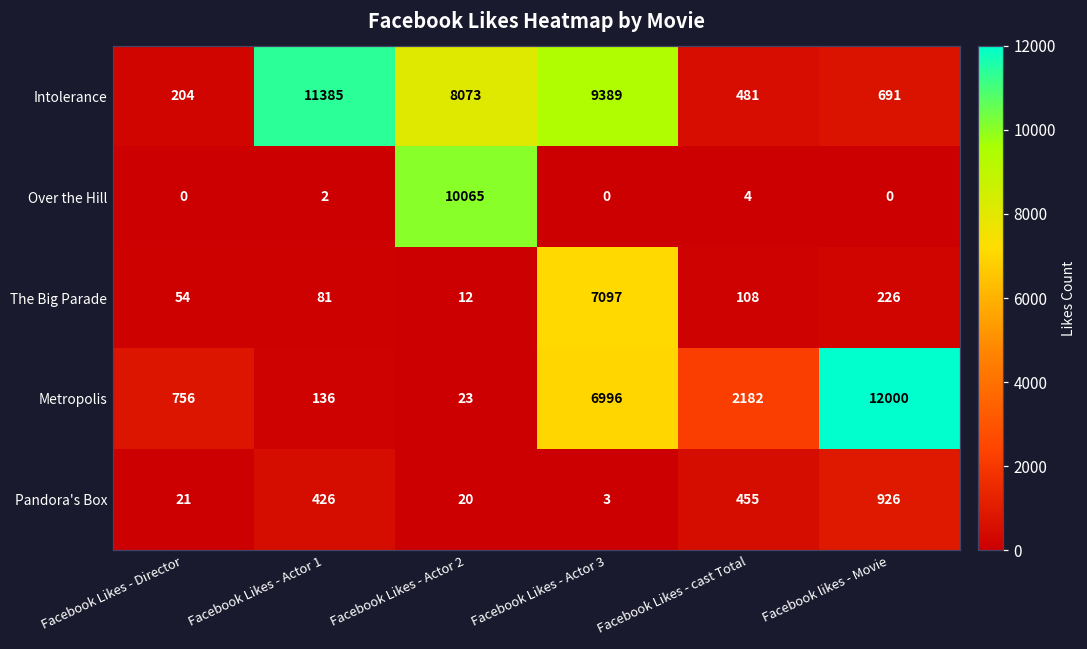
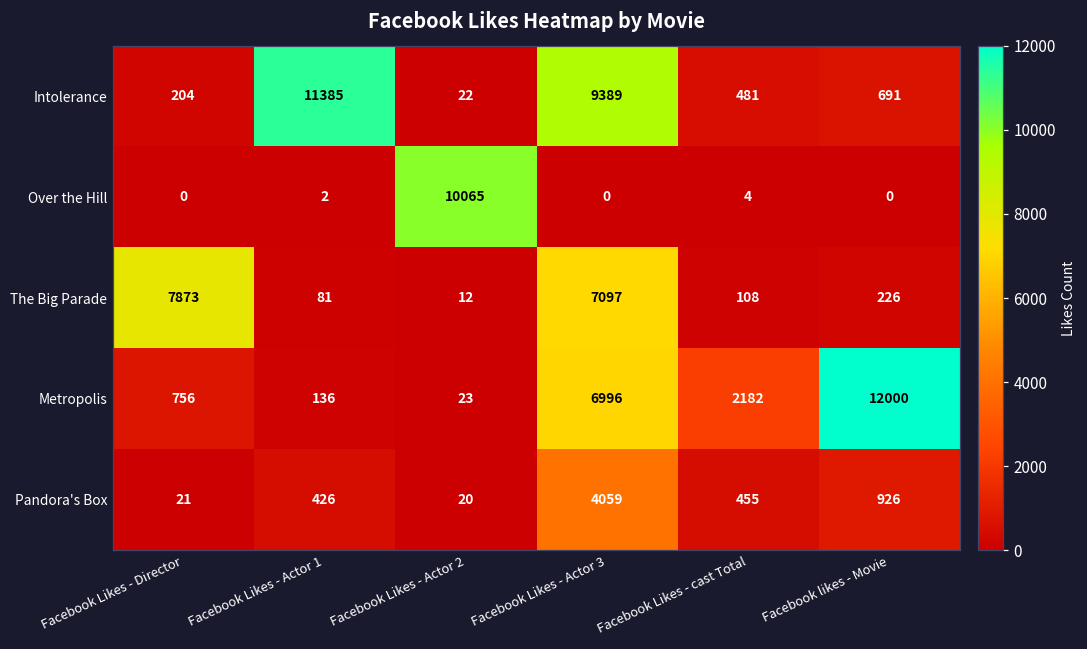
  {
    "Intolerance": {
      "Facebook Likes - Director": 204,
      "Facebook Likes - Actor 1": 11385,
-     "Facebook Likes - Actor 2": 8073,
+     "Facebook Likes - Actor 2": 22,
      "Facebook Likes - Actor 3": 9389,
      "Facebook Likes - cast Total": 481,
      "Facebook likes - Movie": 691
    },
    "Over the Hill": {
      "Facebook Likes - Director": 0,
      "Facebook Likes - Actor 1": 2,
      "Facebook Likes - Actor 2": 10065,
      "Facebook Likes - Actor 3": 0,
      "Facebook Likes - cast Total": 4,
      "Facebook likes - Movie": 0
    },
    "The Big Parade": {
-     "Facebook Likes - Director": 54,
+     "Facebook Likes - Director": 7873,
      "Facebook Likes - Actor 1": 81,
      "Facebook Likes - Actor 2": 12,
      "Facebook Likes - Actor 3": 7097,
      "Facebook Likes - cast Total": 108,
      "Facebook likes - Movie": 226
    },
    "Metropolis": {
      "Facebook Likes - Director": 756,
      "Facebook Likes - Actor 1": 136,
      "Facebook Likes - Actor 2": 23,
      "Facebook Likes - Actor 3": 6996,
      "Facebook Likes - cast Total": 2182,
      "Facebook likes - Movie": 12000
    },
    "Pandora's Box": {
      "Facebook Likes - Director": 21,
      "Facebook Likes - Actor 1": 426,
      "Facebook Likes - Actor 2": 20,
-     "Facebook Likes - Actor 3": 3,
+     "Facebook Likes - Actor 3": 4059,
      "Facebook Likes - cast Total": 455,
      "Facebook likes - Movie": 926
    }
  }
